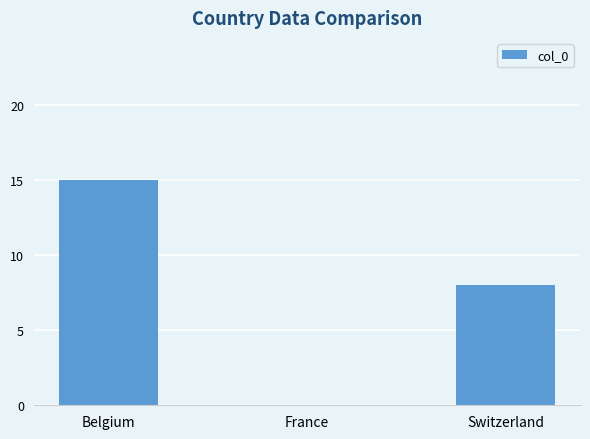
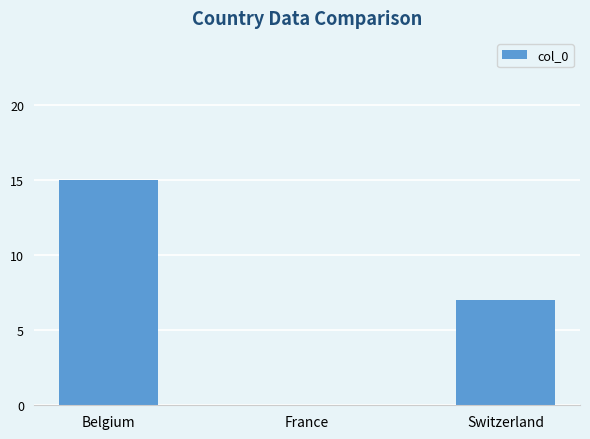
  {
    "Belgium": 15,
    "France": 0,
-   "Switzerland": 8
+   "Switzerland": 7
  }
